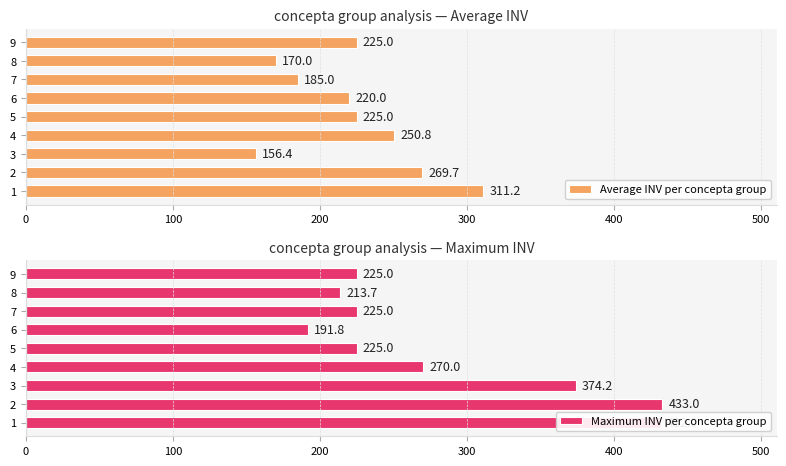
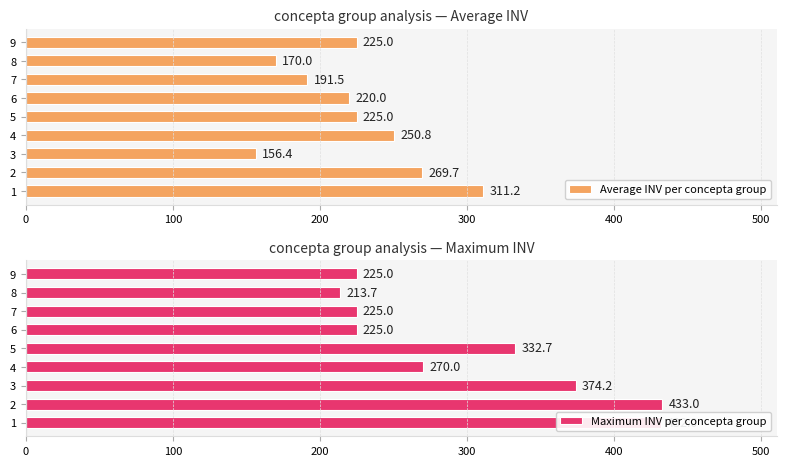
  {
    "concepta group analysis — Average INV": {
      "9": 225.0,
      "8": 170.0,
-     "7": 185.0,
+     "7": 191.5,
      "6": 220.0,
      "5": 225.0,
      "4": 250.8,
      "3": 156.4,
      "2": 269.7,
      "1": 311.2
    },
    "concepta group analysis — Maximum INV": {
      "9": 225.0,
      "8": 213.7,
      "7": 225.0,
-     "6": 191.8,
-     "5": 225.0,
+     "6": 225.0,
+     "5": 332.7,
      "4": 270.0,
      "3": 374.2,
      "2": 433.0
    }
  }
